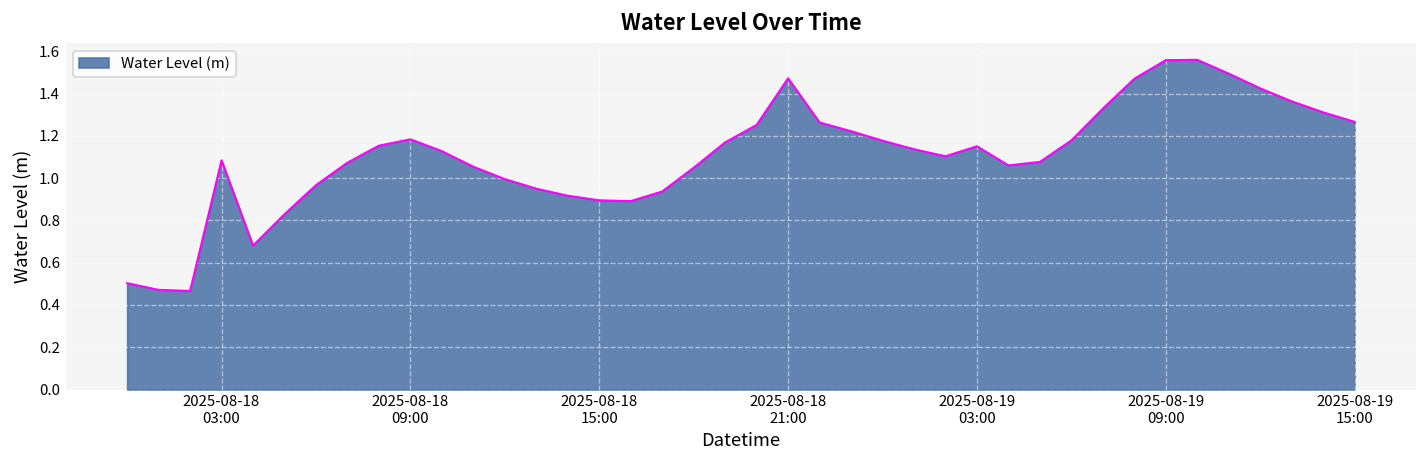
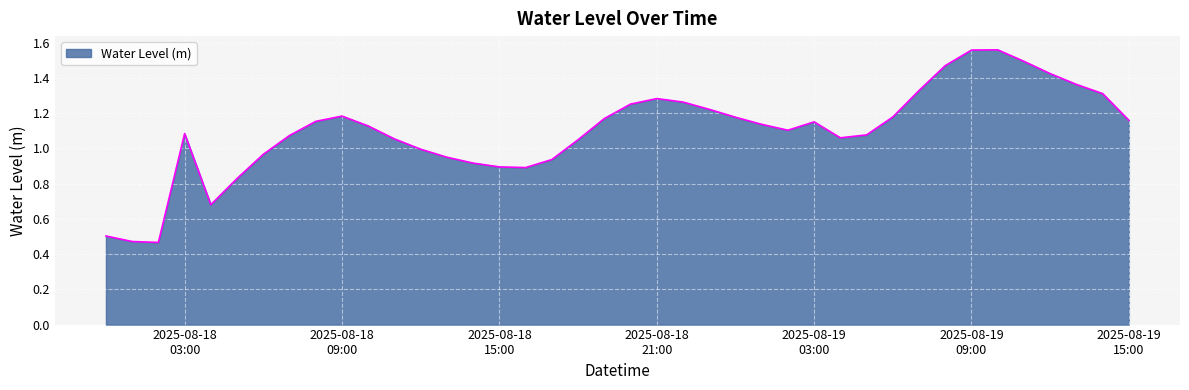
  {
    "2025-08-18 03:00": 1.08,
    "2025-08-18 09:00": 1.18,
    "2025-08-18 15:00": 0.90,
-   "2025-08-18 21:00": 1.47,
+   "2025-08-18 21:00": 1.28,
    "2025-08-19 03:00": 1.15,
    "2025-08-19 09:00": 1.56,
-   "2025-08-19 15:00": 1.27
+   "2025-08-19 15:00": 1.16
  }
